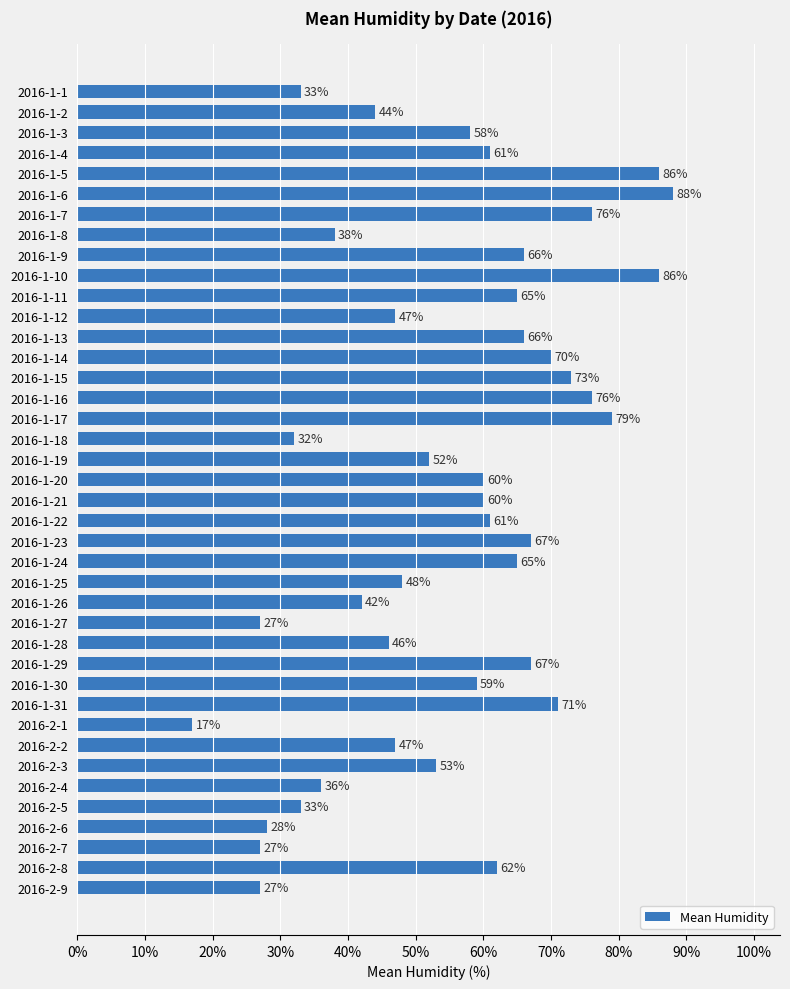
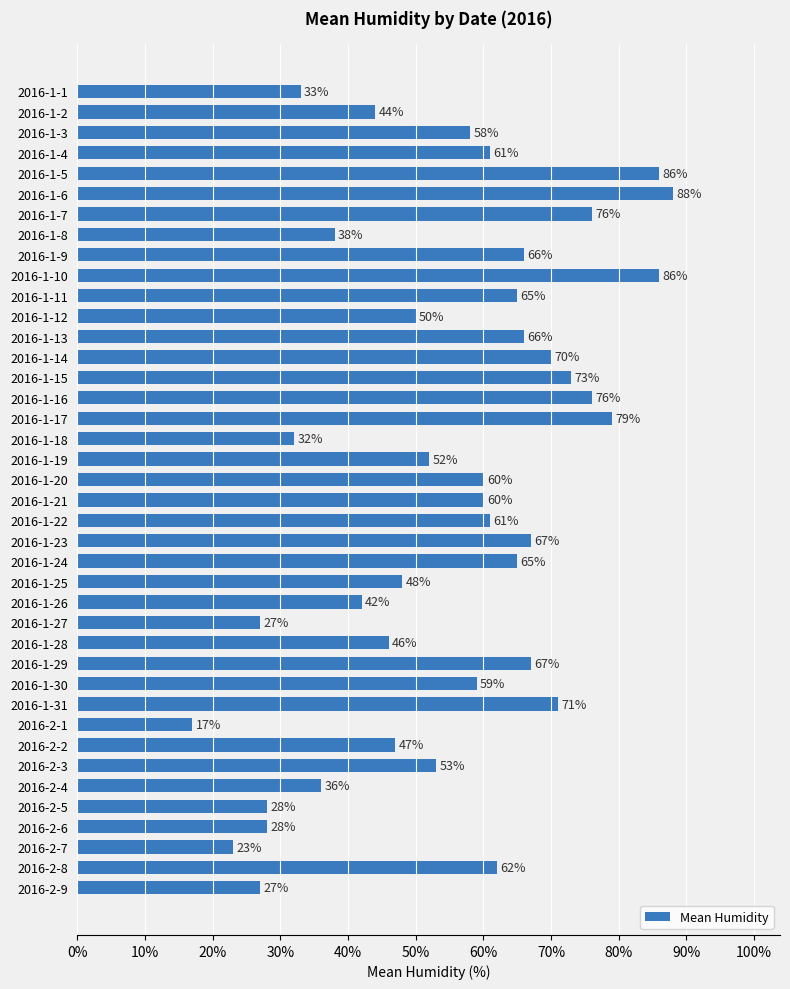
  {
    "2016-1-1": "33%",
    "2016-1-2": "44%",
    "2016-1-3": "58%",
    "2016-1-4": "61%",
    "2016-1-5": "86%",
    "2016-1-6": "88%",
    "2016-1-7": "76%",
    "2016-1-8": "38%",
    "2016-1-9": "66%",
    "2016-1-10": "86%",
    "2016-1-11": "65%",
-   "2016-1-12": "47%",
+   "2016-1-12": "50%",
    "2016-1-13": "66%",
    "2016-1-14": "70%",
    "2016-1-15": "73%",
    "2016-1-16": "76%",
    "2016-1-17": "79%",
    "2016-1-18": "32%",
    "2016-1-19": "52%",
    "2016-1-20": "60%",
    "2016-1-21": "60%",
    "2016-1-22": "61%",
    "2016-1-23": "67%",
    "2016-1-24": "65%",
    "2016-1-25": "48%",
    "2016-1-26": "42%",
    "2016-1-27": "27%",
    "2016-1-28": "46%",
    "2016-1-29": "67%",
    "2016-1-30": "59%",
    "2016-1-31": "71%",
    "2016-2-1": "17%",
    "2016-2-2": "47%",
    "2016-2-3": "53%",
    "2016-2-4": "36%",
-   "2016-2-5": "33%",
+   "2016-2-5": "28%",
    "2016-2-6": "28%",
-   "2016-2-7": "27%",
+   "2016-2-7": "23%",
    "2016-2-8": "62%",
    "2016-2-9": "27%"
  }
